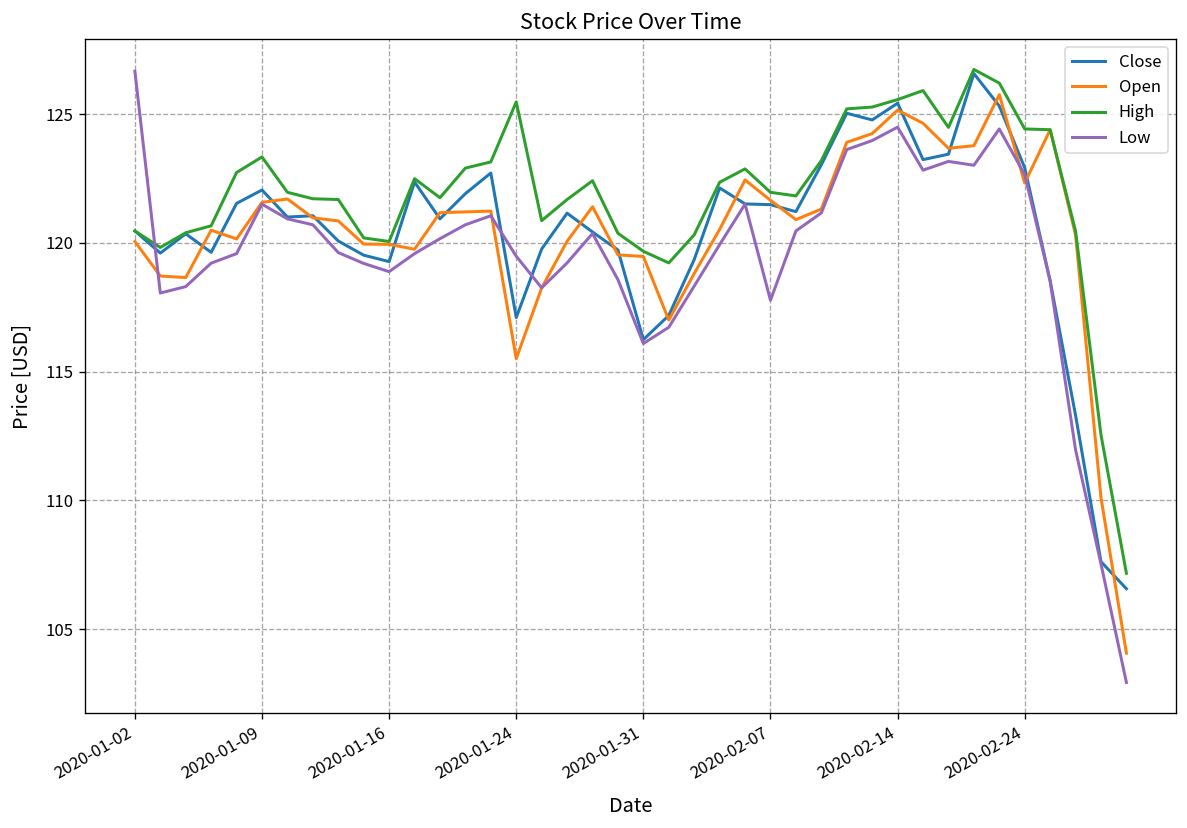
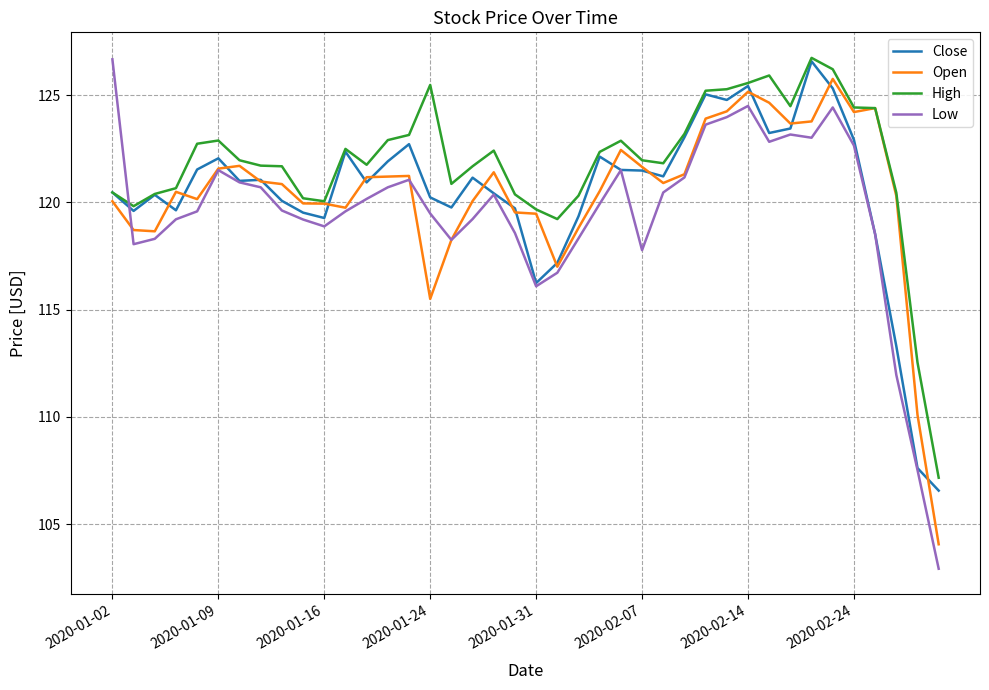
  {
    "Close": {
      "2020-01-09": 122.1,
      "2020-01-16": 119.3,
-     "2020-01-24": 117.1,
+     "2020-01-24": 120.2,
      "2020-01-31": 116.2,
      "2020-02-07": 121.5,
      "2020-02-14": 125.4,
      "2020-02-24": 122.9
    },
    "Open": {
      "2020-01-02": 120.1,
      "2020-01-24": 115.5,
      "2020-01-31": 119.5,
      "2020-02-07": 121.7,
      "2020-02-14": 125.2,
-     "2020-02-24": 122.3
+     "2020-02-24": 124.2
    },
    "High": {
-     "2020-01-09": 123.3,
+     "2020-01-09": 122.9,
      "2020-01-24": 125.5,
      "2020-01-31": 119.7,
      "2020-02-07": 122.0,
      "2020-02-14": 125.6,
      "2020-02-24": 124.4
    },
    "Low": {
      "2020-01-02": 126.7,
      "2020-01-16": 118.9,
      "2020-01-24": 119.5,
      "2020-01-31": 116.1,
      "2020-02-07": 117.8,
      "2020-02-14": 124.5,
      "2020-02-24": 122.6
    }
  }
